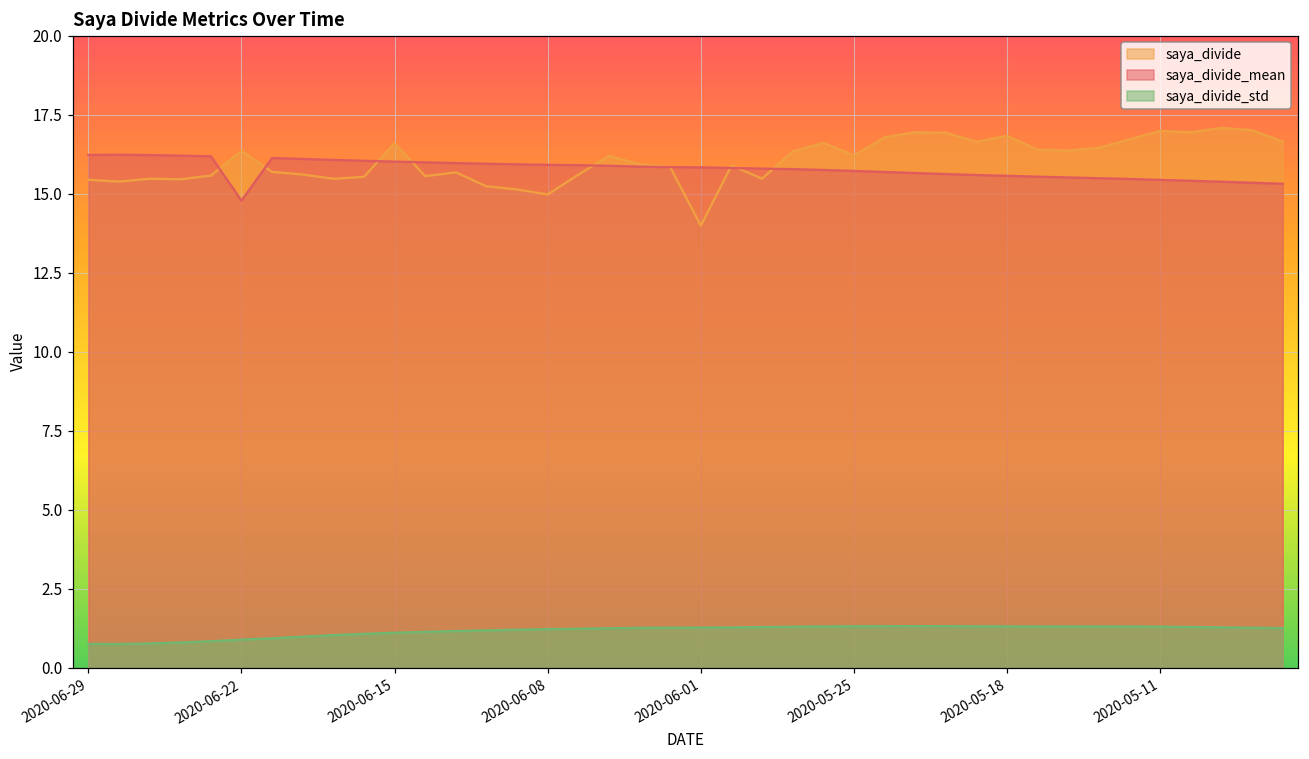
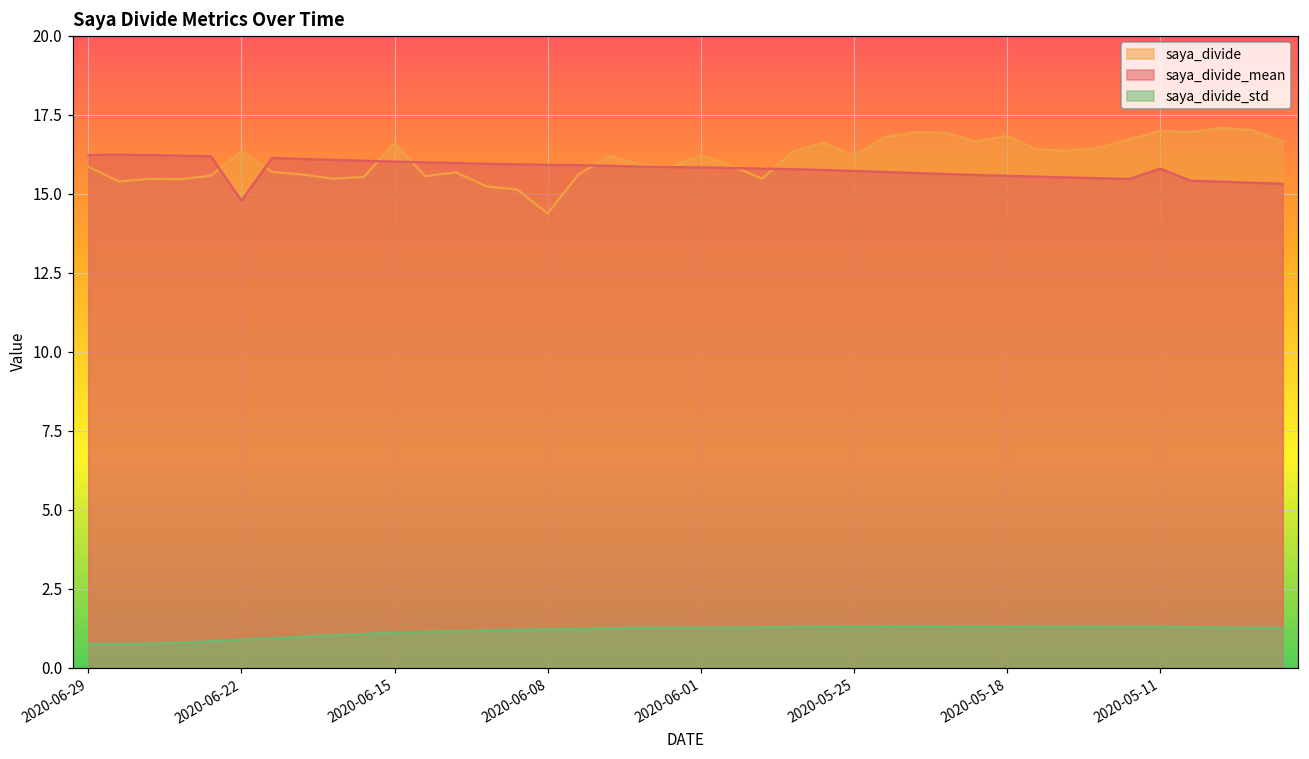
  {
    "saya_divide": {
-     "2020-06-29": 15.4,
+     "2020-06-29": 15.9,
      "2020-06-22": 16.4,
      "2020-06-15": 16.6,
-     "2020-06-08": 15.0,
-     "2020-06-01": 14.0,
+     "2020-06-08": 14.4,
+     "2020-06-01": 16.2,
      "2020-05-25": 16.2,
      "2020-05-18": 16.8,
      "2020-05-11": 17.0
    },
    "saya_divide_mean": {
      "2020-06-29": 16.2,
      "2020-06-22": 14.8,
      "2020-06-15": 16.0,
      "2020-06-08": 15.9,
      "2020-06-01": 15.8,
      "2020-05-25": 15.7,
      "2020-05-18": 15.6,
-     "2020-05-11": 15.4
+     "2020-05-11": 15.8
    },
    "saya_divide_std": {
      "2020-06-29": 0.8,
      "2020-06-22": 0.9,
      "2020-06-15": 1.1,
      "2020-06-08": 1.2,
      "2020-06-01": 1.3,
      "2020-05-25": 1.3,
      "2020-05-18": 1.3,
      "2020-05-11": 1.3
    }
  }
